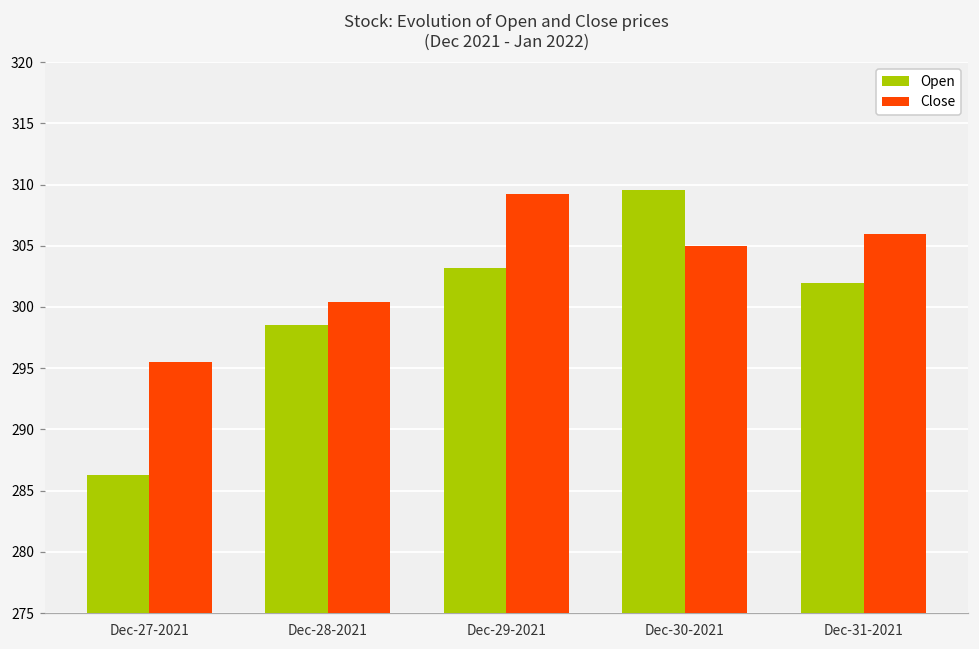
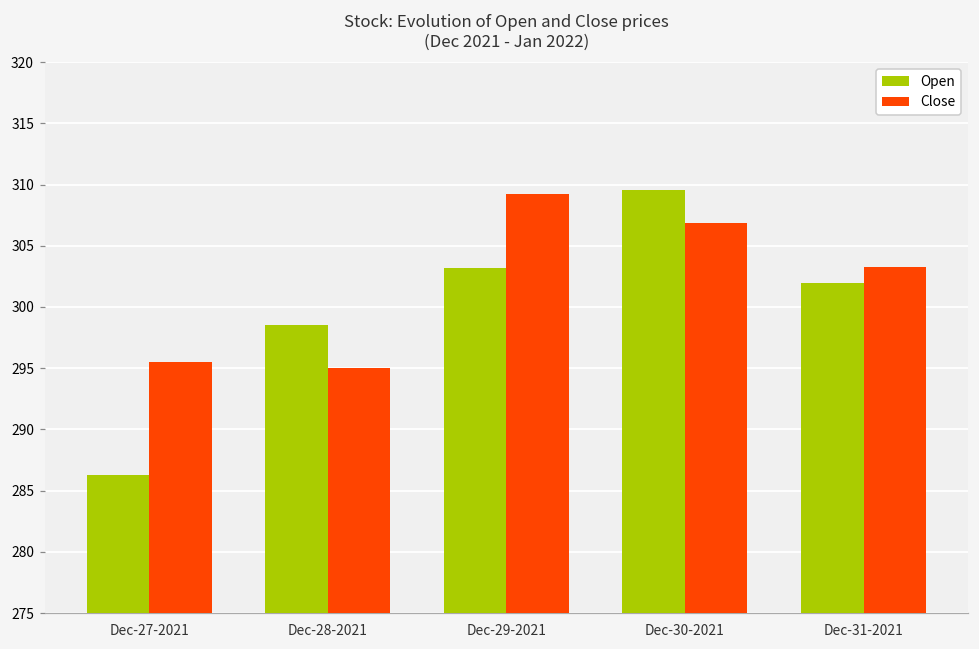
  {
    "Open": {
      "Dec-27-2021": 286.3,
      "Dec-28-2021": 298.5,
      "Dec-29-2021": 303.2,
      "Dec-30-2021": 309.6,
      "Dec-31-2021": 301.9
    },
    "Close": {
      "Dec-27-2021": 295.5,
-     "Dec-28-2021": 300.4,
+     "Dec-28-2021": 295.0,
      "Dec-29-2021": 309.2,
-     "Dec-30-2021": 305.0,
-     "Dec-31-2021": 306.0
+     "Dec-30-2021": 306.9,
+     "Dec-31-2021": 303.3
    }
  }
